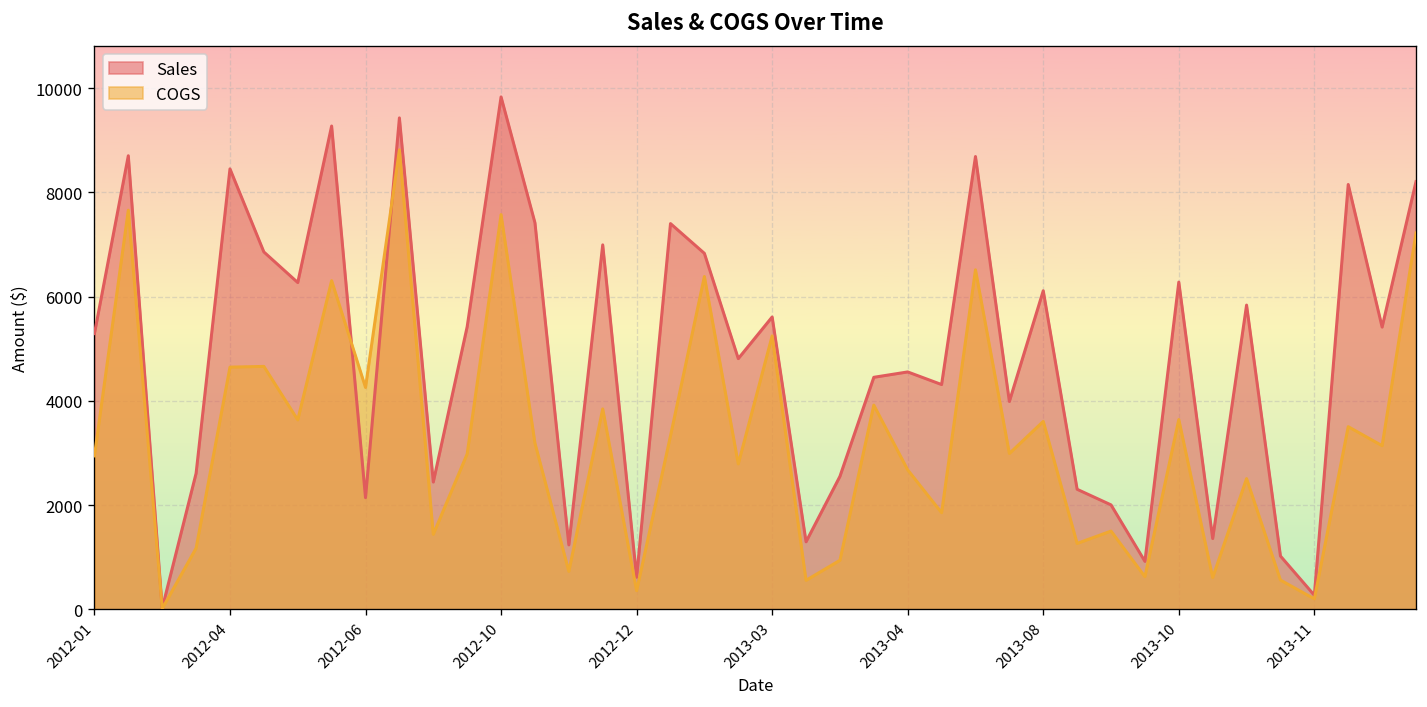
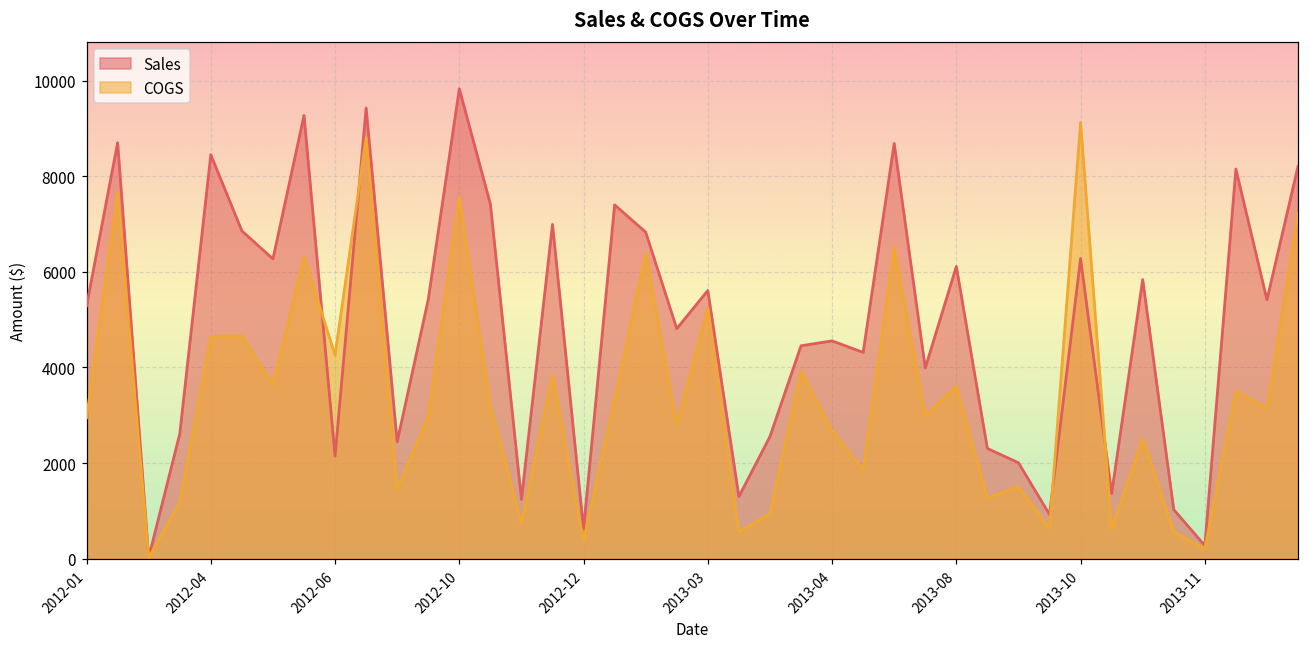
  {
    "Sales": {
      "2012-01": 5300,
      "2012-04": 8500,
      "2012-06": 2100,
      "2012-10": 9800,
      "2012-12": 600,
      "2013-03": 5600,
      "2013-04": 4600,
      "2013-08": 6100,
      "2013-10": 6300,
      "2013-11": 300
    },
    "COGS": {
      "2012-01": 2900,
      "2012-04": 4600,
      "2012-06": 4300,
      "2012-10": 7600,
      "2012-12": 400,
      "2013-03": 5200,
      "2013-04": 2700,
      "2013-08": 3600,
-     "2013-10": 3600,
+     "2013-10": 9100,
      "2013-11": 200
    }
  }
